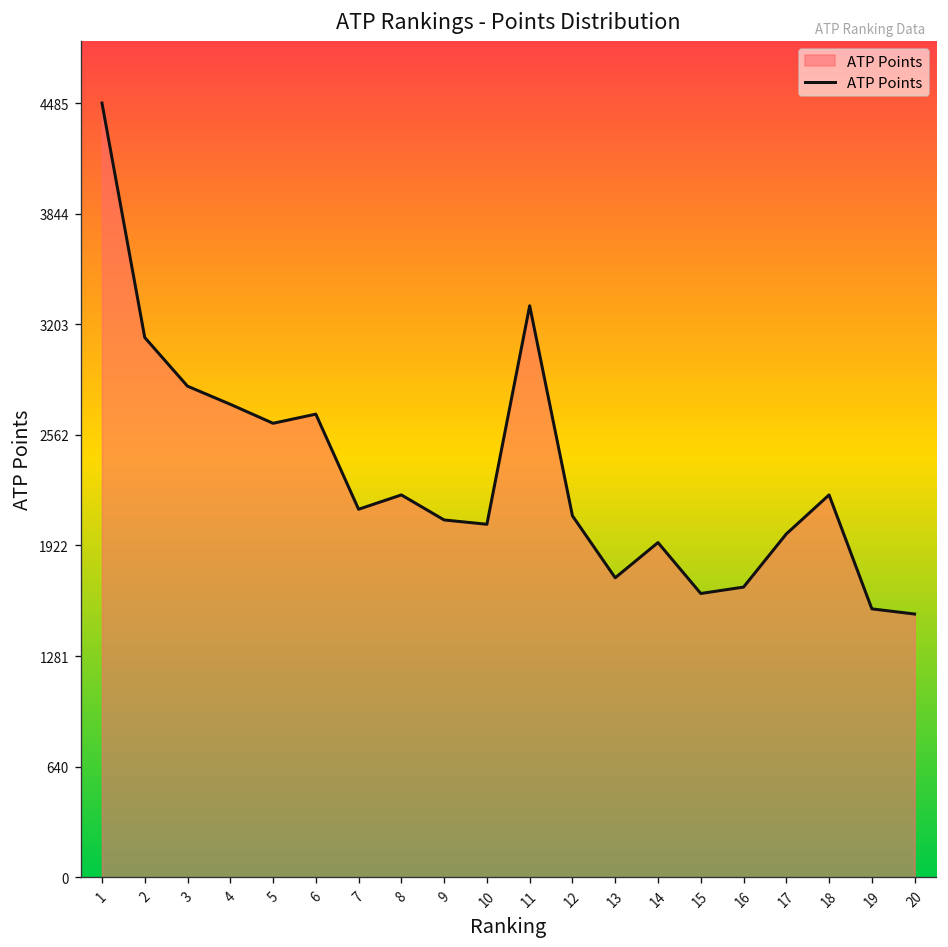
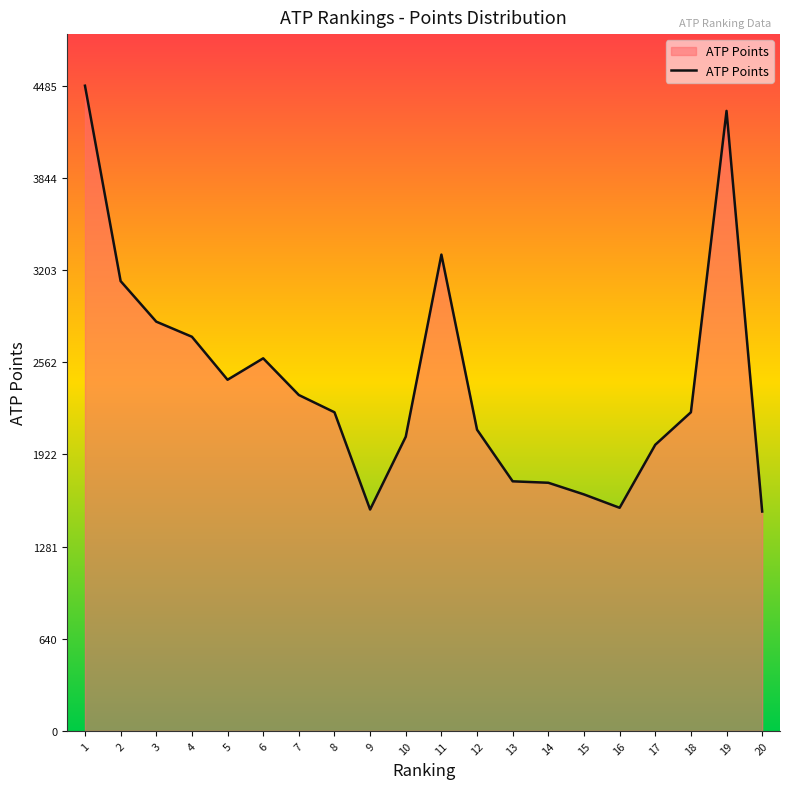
  {
    "1": 4490,
    "2": 3130,
    "3": 2850,
    "4": 2740,
-   "5": 2630,
-   "6": 2680,
-   "7": 2130,
+   "5": 2440,
+   "6": 2590,
+   "7": 2340,
    "8": 2220,
-   "9": 2070,
+   "9": 1540,
    "10": 2050,
    "11": 3310,
    "12": 2090,
    "13": 1740,
-   "14": 1940,
+   "14": 1730,
    "15": 1640,
-   "16": 1680,
+   "16": 1550,
    "17": 1990,
    "18": 2220,
-   "19": 1560,
+   "19": 4310,
    "20": 1530
  }
